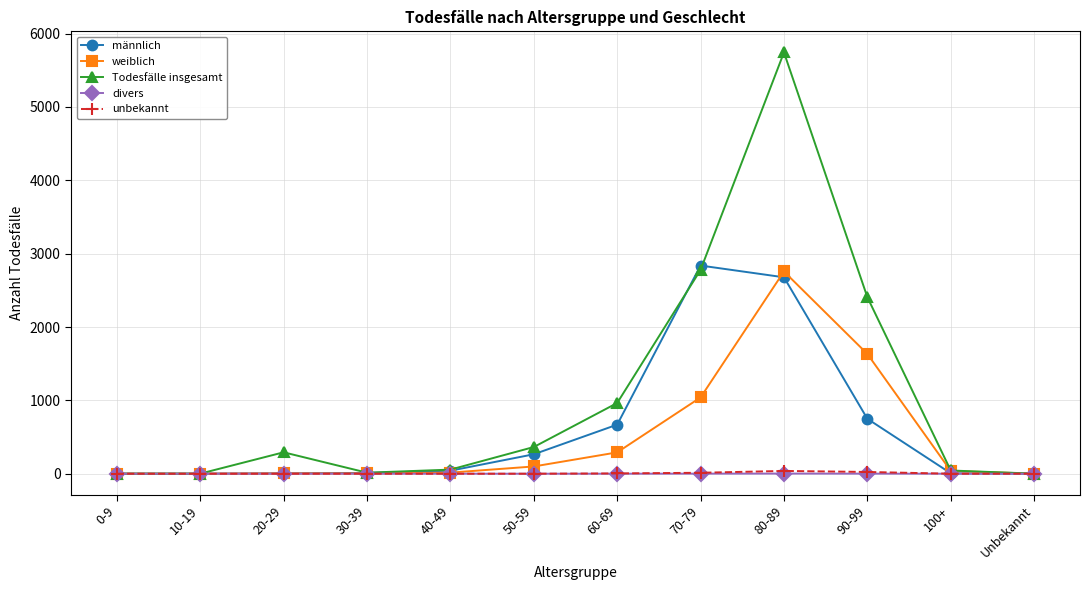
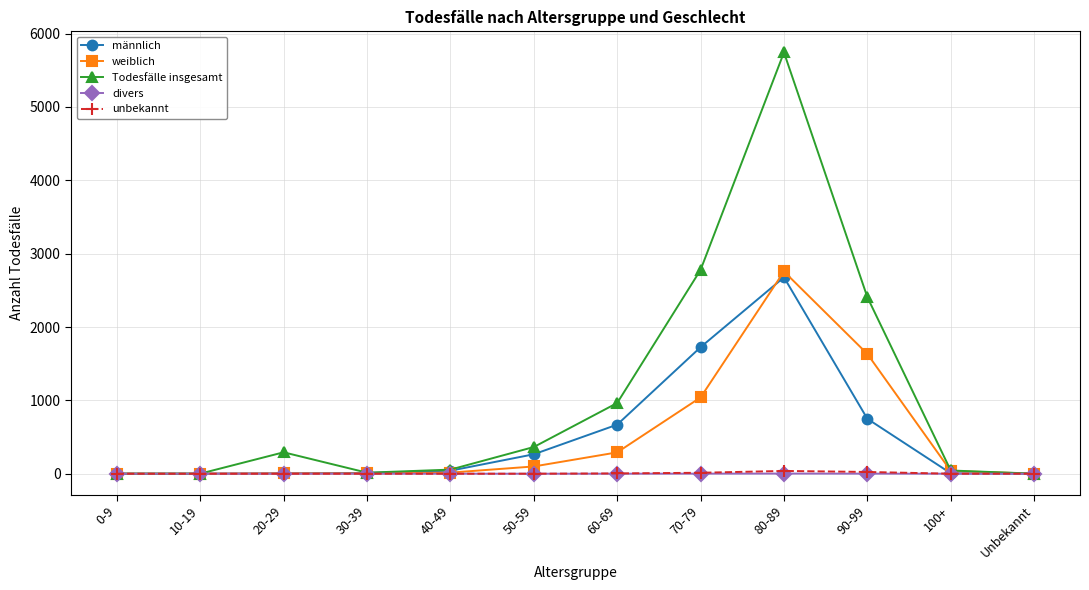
  {
    "männlich": {
      "50-59": 300,
      "60-69": 700,
-     "70-79": 2800,
+     "70-79": 1700,
      "80-89": 2700,
      "90-99": 700
    },
    "weiblich": {
      "50-59": 100,
      "60-69": 300,
      "70-79": 1000,
      "80-89": 2800,
      "90-99": 1600
    },
    "Todesfälle insgesamt": {
      "20-29": 300,
      "50-59": 400,
      "60-69": 1000,
      "70-79": 2800,
      "80-89": 5700,
      "90-99": 2400
    },
    "divers": {
      "80-89": 0
    },
    "unbekannt": {
      "80-89": 0
    }
  }
